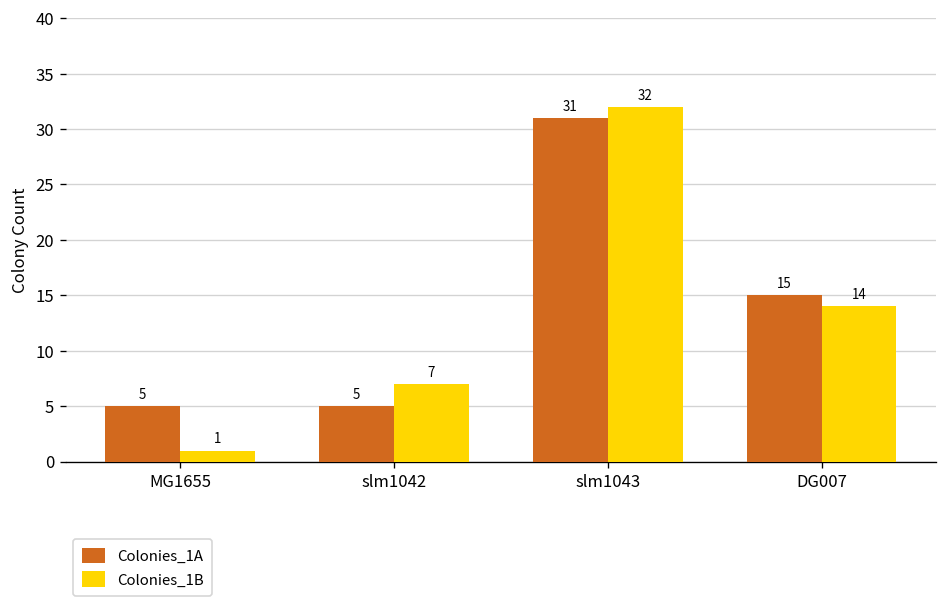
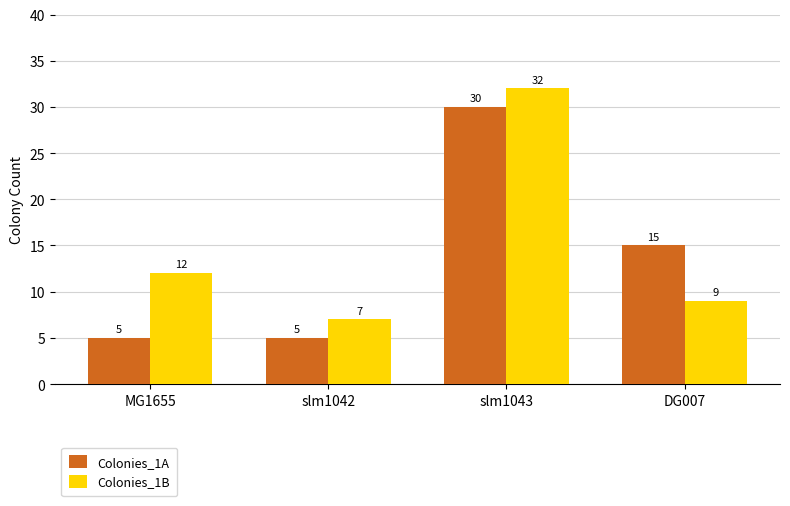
  {
    "Colonies_1A": {
      "MG1655": 5,
      "slm1042": 5,
-     "slm1043": 31,
+     "slm1043": 30,
      "DG007": 15
    },
    "Colonies_1B": {
-     "MG1655": 1,
+     "MG1655": 12,
      "slm1042": 7,
      "slm1043": 32,
-     "DG007": 14
+     "DG007": 9
    }
  }
